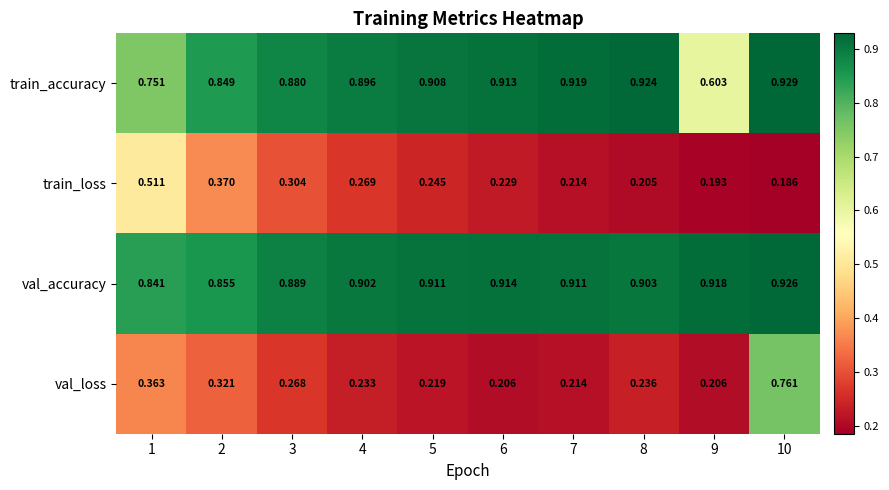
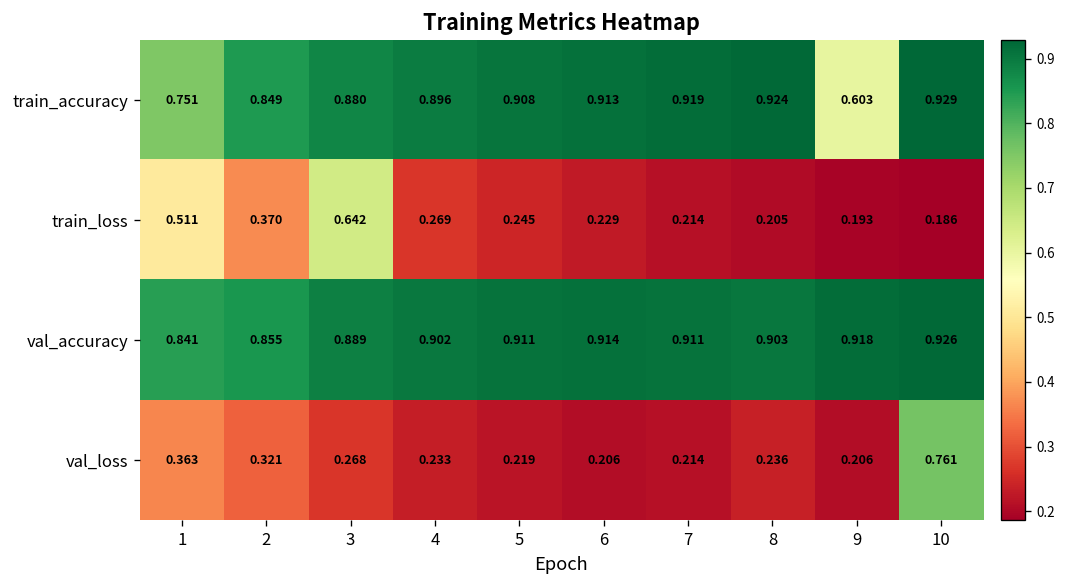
  {
    "train_accuracy": {
      "1": 0.751,
      "2": 0.849,
      "3": 0.880,
      "4": 0.896,
      "5": 0.908,
      "6": 0.913,
      "7": 0.919,
      "8": 0.924,
      "9": 0.603,
      "10": 0.929
    },
    "train_loss": {
      "1": 0.511,
      "2": 0.370,
-     "3": 0.304,
+     "3": 0.642,
      "4": 0.269,
      "5": 0.245,
      "6": 0.229,
      "7": 0.214,
      "8": 0.205,
      "9": 0.193,
      "10": 0.186
    },
    "val_accuracy": {
      "1": 0.841,
      "2": 0.855,
      "3": 0.889,
      "4": 0.902,
      "5": 0.911,
      "6": 0.914,
      "7": 0.911,
      "8": 0.903,
      "9": 0.918,
      "10": 0.926
    },
    "val_loss": {
      "1": 0.363,
      "2": 0.321,
      "3": 0.268,
      "4": 0.233,
      "5": 0.219,
      "6": 0.206,
      "7": 0.214,
      "8": 0.236,
      "9": 0.206,
      "10": 0.761
    }
  }
